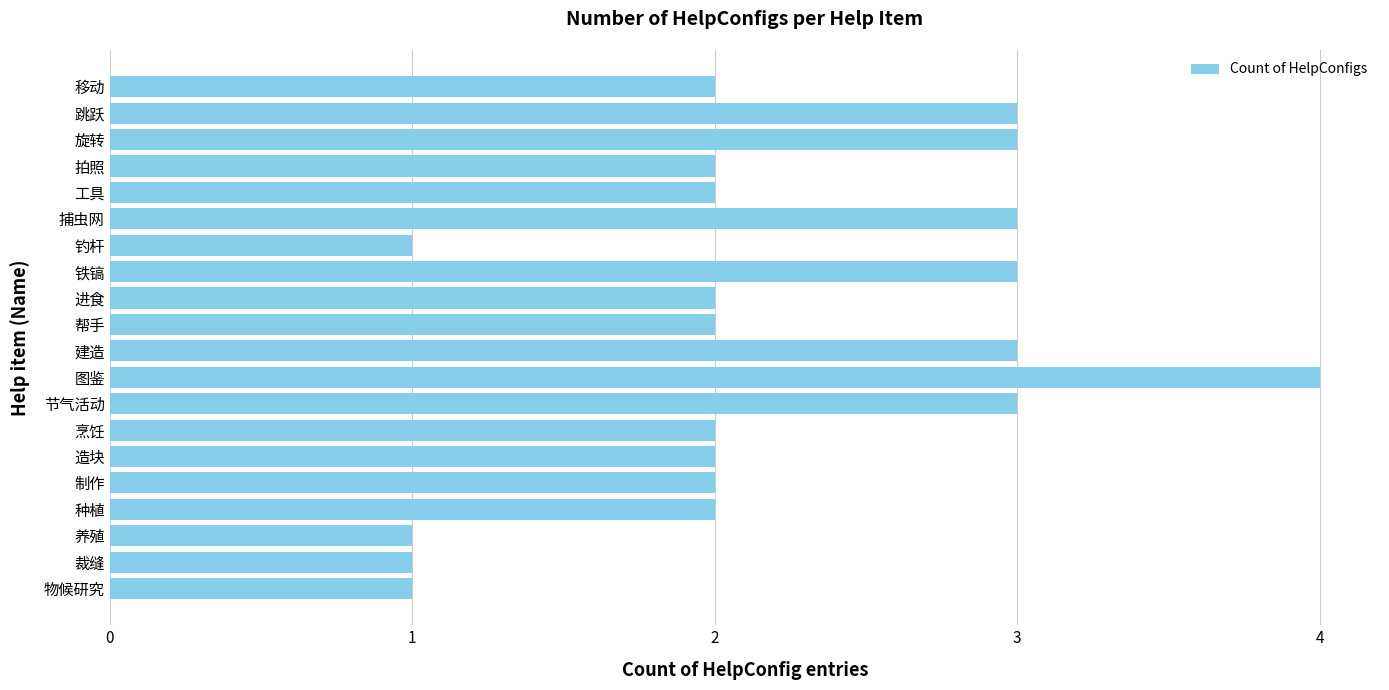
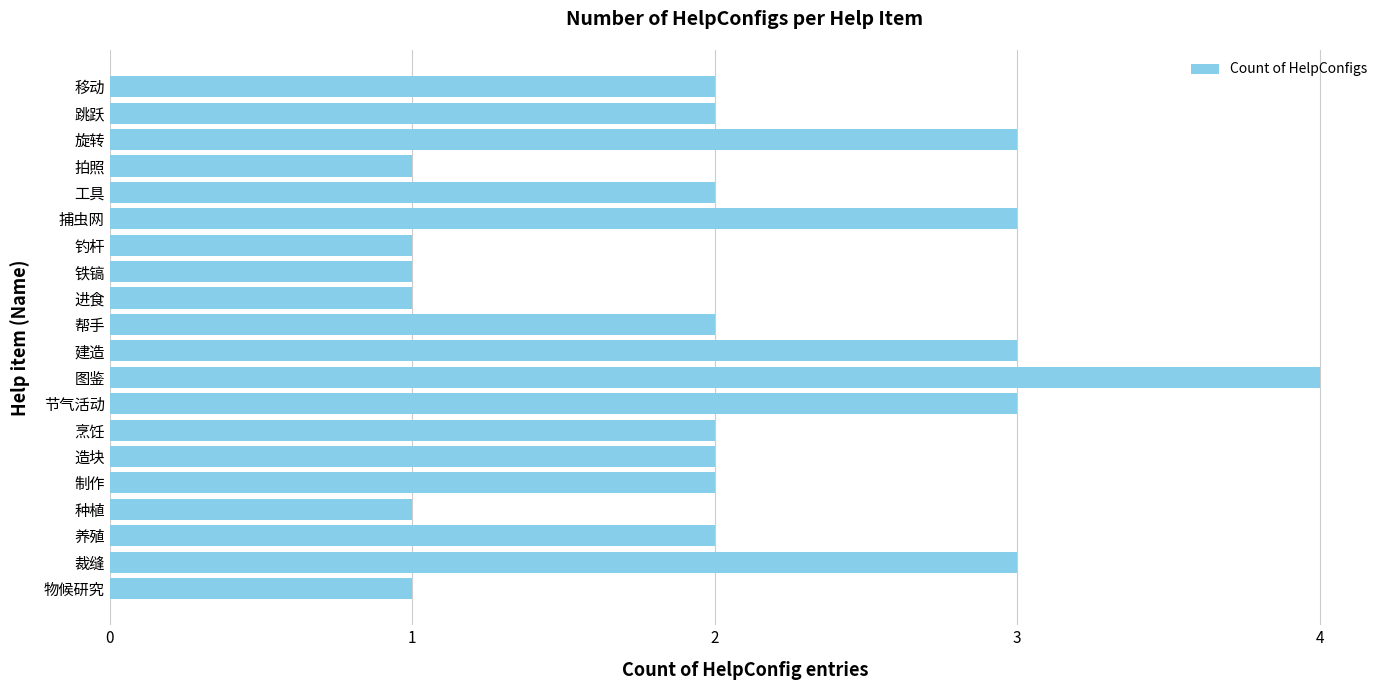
  {
    "移动": 2,
-   "跳跃": 3,
+   "跳跃": 2,
    "旋转": 3,
-   "拍照": 2,
+   "拍照": 1,
    "工具": 2,
    "捕虫网": 3,
    "钓杆": 1,
-   "铁镐": 3,
-   "进食": 2,
+   "铁镐": 1,
+   "进食": 1,
    "帮手": 2,
    "建造": 3,
    "图鉴": 4,
    "节气活动": 3,
    "烹饪": 2,
    "造块": 2,
    "制作": 2,
-   "种植": 2,
-   "养殖": 1,
-   "裁缝": 1,
+   "种植": 1,
+   "养殖": 2,
+   "裁缝": 3,
    "物候研究": 1
  }
